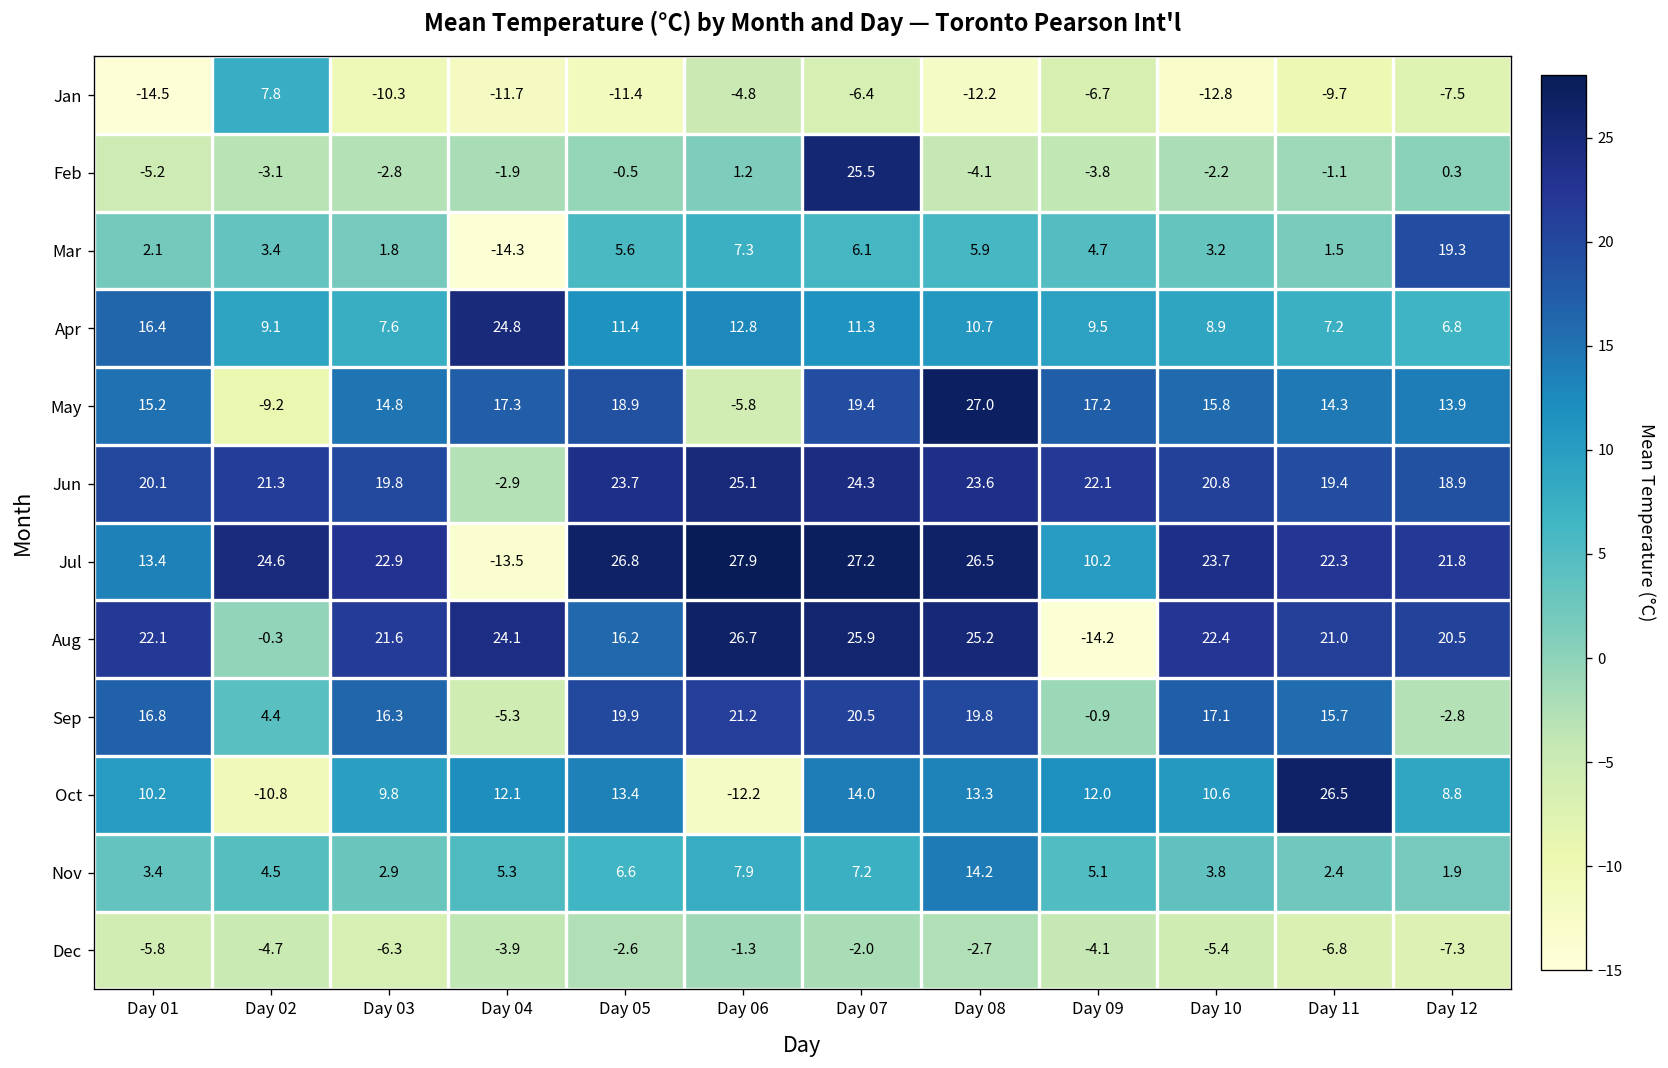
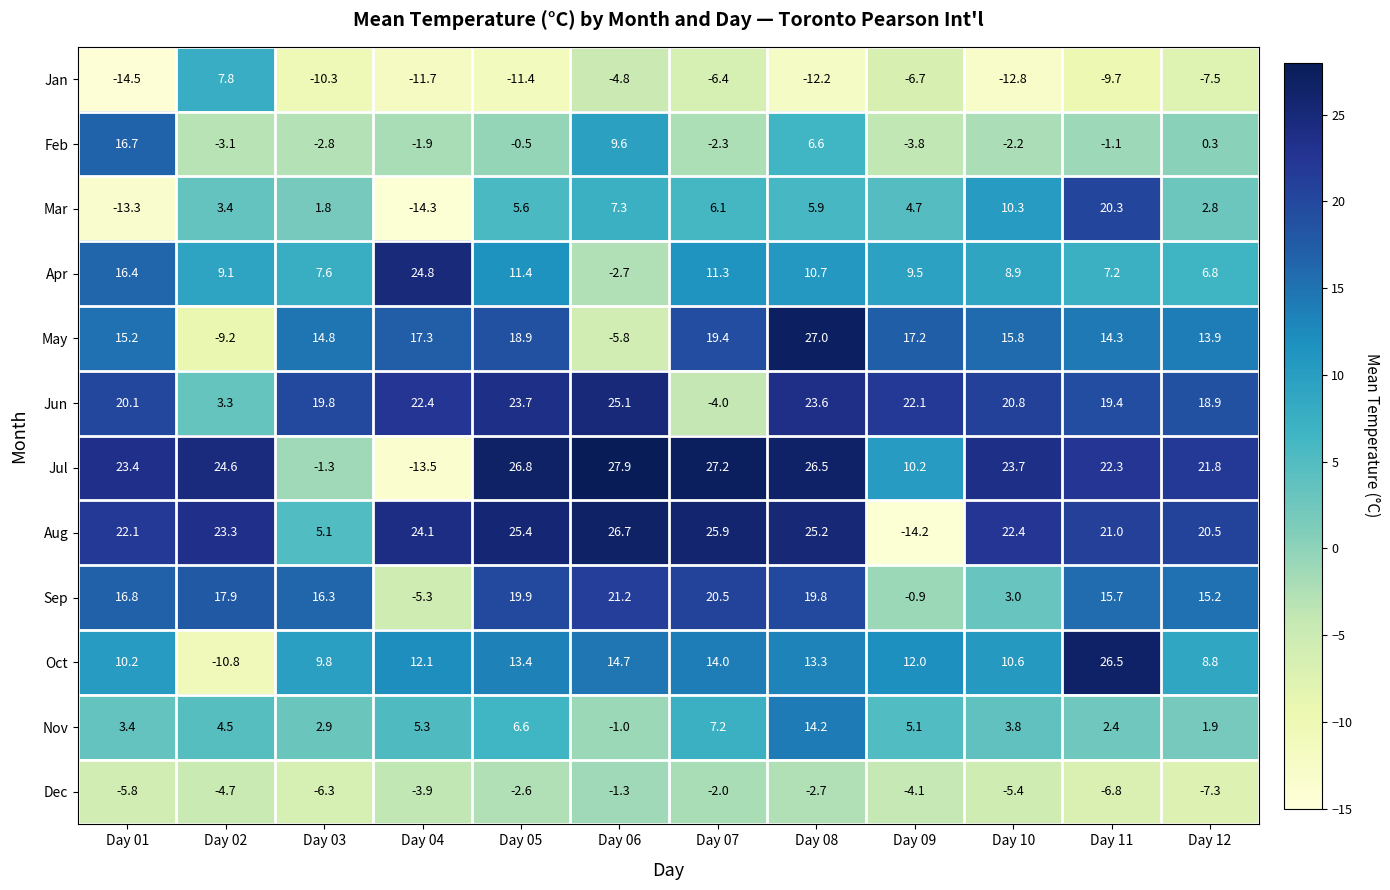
  {
    "Jan": {
      "Day 01": -14.5,
      "Day 02": 7.8,
      "Day 03": -10.3,
      "Day 04": -11.7,
      "Day 05": -11.4,
      "Day 06": -4.8,
      "Day 07": -6.4,
      "Day 08": -12.2,
      "Day 09": -6.7,
      "Day 10": -12.8,
      "Day 11": -9.7,
      "Day 12": -7.5
    },
    "Feb": {
-     "Day 01": -5.2,
+     "Day 01": 16.7,
      "Day 02": -3.1,
      "Day 03": -2.8,
      "Day 04": -1.9,
      "Day 05": -0.5,
-     "Day 06": 1.2,
-     "Day 07": 25.5,
-     "Day 08": -4.1,
+     "Day 06": 9.6,
+     "Day 07": -2.3,
+     "Day 08": 6.6,
      "Day 09": -3.8,
      "Day 10": -2.2,
      "Day 11": -1.1,
      "Day 12": 0.3
    },
    "Mar": {
-     "Day 01": 2.1,
+     "Day 01": -13.3,
      "Day 02": 3.4,
      "Day 03": 1.8,
      "Day 04": -14.3,
      "Day 05": 5.6,
      "Day 06": 7.3,
      "Day 07": 6.1,
      "Day 08": 5.9,
      "Day 09": 4.7,
-     "Day 10": 3.2,
-     "Day 11": 1.5,
-     "Day 12": 19.3
+     "Day 10": 10.3,
+     "Day 11": 20.3,
+     "Day 12": 2.8
    },
    "Apr": {
      "Day 01": 16.4,
      "Day 02": 9.1,
      "Day 03": 7.6,
      "Day 04": 24.8,
      "Day 05": 11.4,
-     "Day 06": 12.8,
+     "Day 06": -2.7,
      "Day 07": 11.3,
      "Day 08": 10.7,
      "Day 09": 9.5,
      "Day 10": 8.9,
      "Day 11": 7.2,
      "Day 12": 6.8
    },
    "May": {
      "Day 01": 15.2,
      "Day 02": -9.2,
      "Day 03": 14.8,
      "Day 04": 17.3,
      "Day 05": 18.9,
      "Day 06": -5.8,
      "Day 07": 19.4,
      "Day 08": 27.0,
      "Day 09": 17.2,
      "Day 10": 15.8,
      "Day 11": 14.3,
      "Day 12": 13.9
    },
    "Jun": {
      "Day 01": 20.1,
-     "Day 02": 21.3,
+     "Day 02": 3.3,
      "Day 03": 19.8,
-     "Day 04": -2.9,
+     "Day 04": 22.4,
      "Day 05": 23.7,
      "Day 06": 25.1,
-     "Day 07": 24.3,
+     "Day 07": -4.0,
      "Day 08": 23.6,
      "Day 09": 22.1,
      "Day 10": 20.8,
      "Day 11": 19.4,
      "Day 12": 18.9
    },
    "Jul": {
-     "Day 01": 13.4,
+     "Day 01": 23.4,
      "Day 02": 24.6,
-     "Day 03": 22.9,
+     "Day 03": -1.3,
      "Day 04": -13.5,
      "Day 05": 26.8,
      "Day 06": 27.9,
      "Day 07": 27.2,
      "Day 08": 26.5,
      "Day 09": 10.2,
      "Day 10": 23.7,
      "Day 11": 22.3,
      "Day 12": 21.8
    },
    "Aug": {
      "Day 01": 22.1,
-     "Day 02": -0.3,
-     "Day 03": 21.6,
+     "Day 02": 23.3,
+     "Day 03": 5.1,
      "Day 04": 24.1,
-     "Day 05": 16.2,
+     "Day 05": 25.4,
      "Day 06": 26.7,
      "Day 07": 25.9,
      "Day 08": 25.2,
      "Day 09": -14.2,
      "Day 10": 22.4,
      "Day 11": 21.0,
      "Day 12": 20.5
    },
    "Sep": {
      "Day 01": 16.8,
-     "Day 02": 4.4,
+     "Day 02": 17.9,
      "Day 03": 16.3,
      "Day 04": -5.3,
      "Day 05": 19.9,
      "Day 06": 21.2,
      "Day 07": 20.5,
      "Day 08": 19.8,
      "Day 09": -0.9,
-     "Day 10": 17.1,
+     "Day 10": 3.0,
      "Day 11": 15.7,
-     "Day 12": -2.8
+     "Day 12": 15.2
    },
    "Oct": {
      "Day 01": 10.2,
      "Day 02": -10.8,
      "Day 03": 9.8,
      "Day 04": 12.1,
      "Day 05": 13.4,
-     "Day 06": -12.2,
+     "Day 06": 14.7,
      "Day 07": 14.0,
      "Day 08": 13.3,
      "Day 09": 12.0,
      "Day 10": 10.6,
      "Day 11": 26.5,
      "Day 12": 8.8
    },
    "Nov": {
      "Day 01": 3.4,
      "Day 02": 4.5,
      "Day 03": 2.9,
      "Day 04": 5.3,
      "Day 05": 6.6,
-     "Day 06": 7.9,
+     "Day 06": -1.0,
      "Day 07": 7.2,
      "Day 08": 14.2,
      "Day 09": 5.1,
      "Day 10": 3.8,
      "Day 11": 2.4,
      "Day 12": 1.9
    },
    "Dec": {
      "Day 01": -5.8,
      "Day 02": -4.7,
      "Day 03": -6.3,
      "Day 04": -3.9,
      "Day 05": -2.6,
      "Day 06": -1.3,
      "Day 07": -2.0,
      "Day 08": -2.7,
      "Day 09": -4.1,
      "Day 10": -5.4,
      "Day 11": -6.8,
      "Day 12": -7.3
    }
  }
